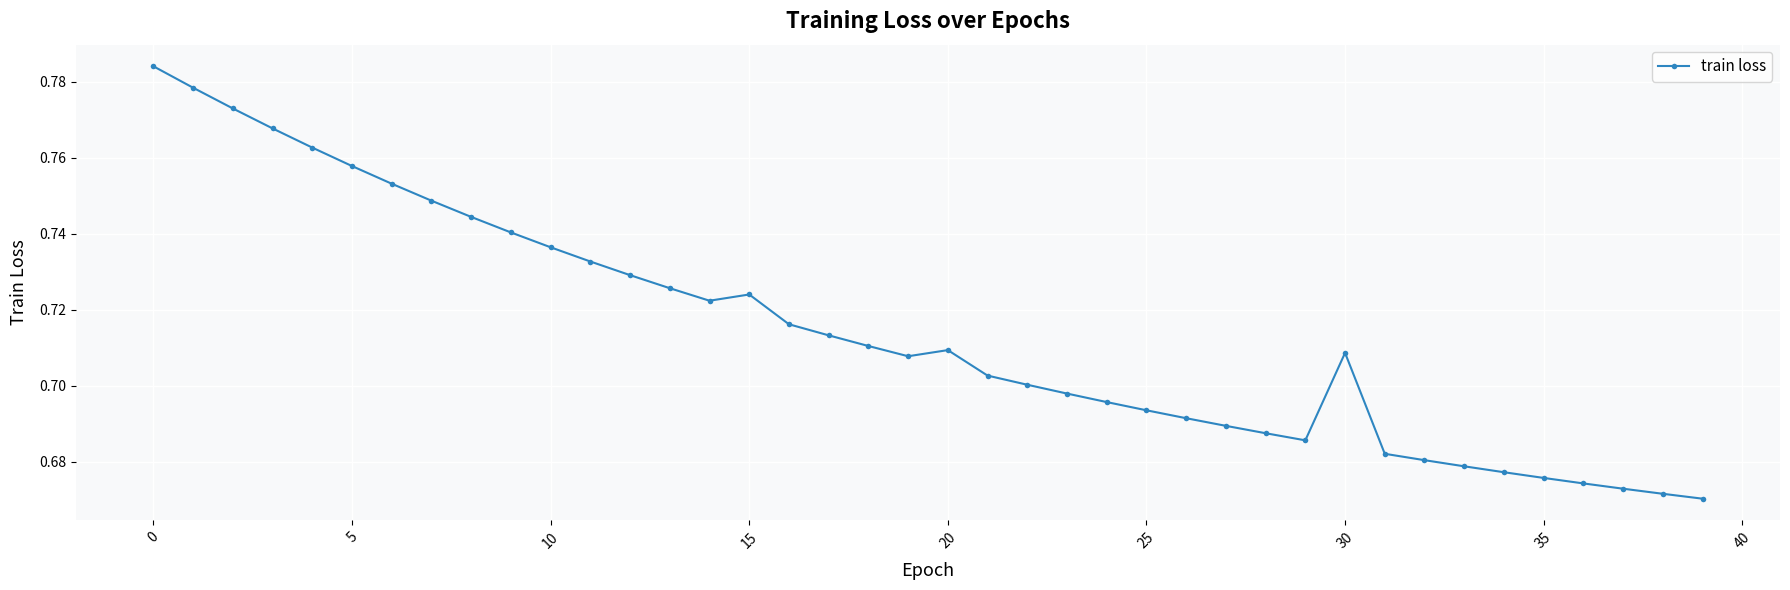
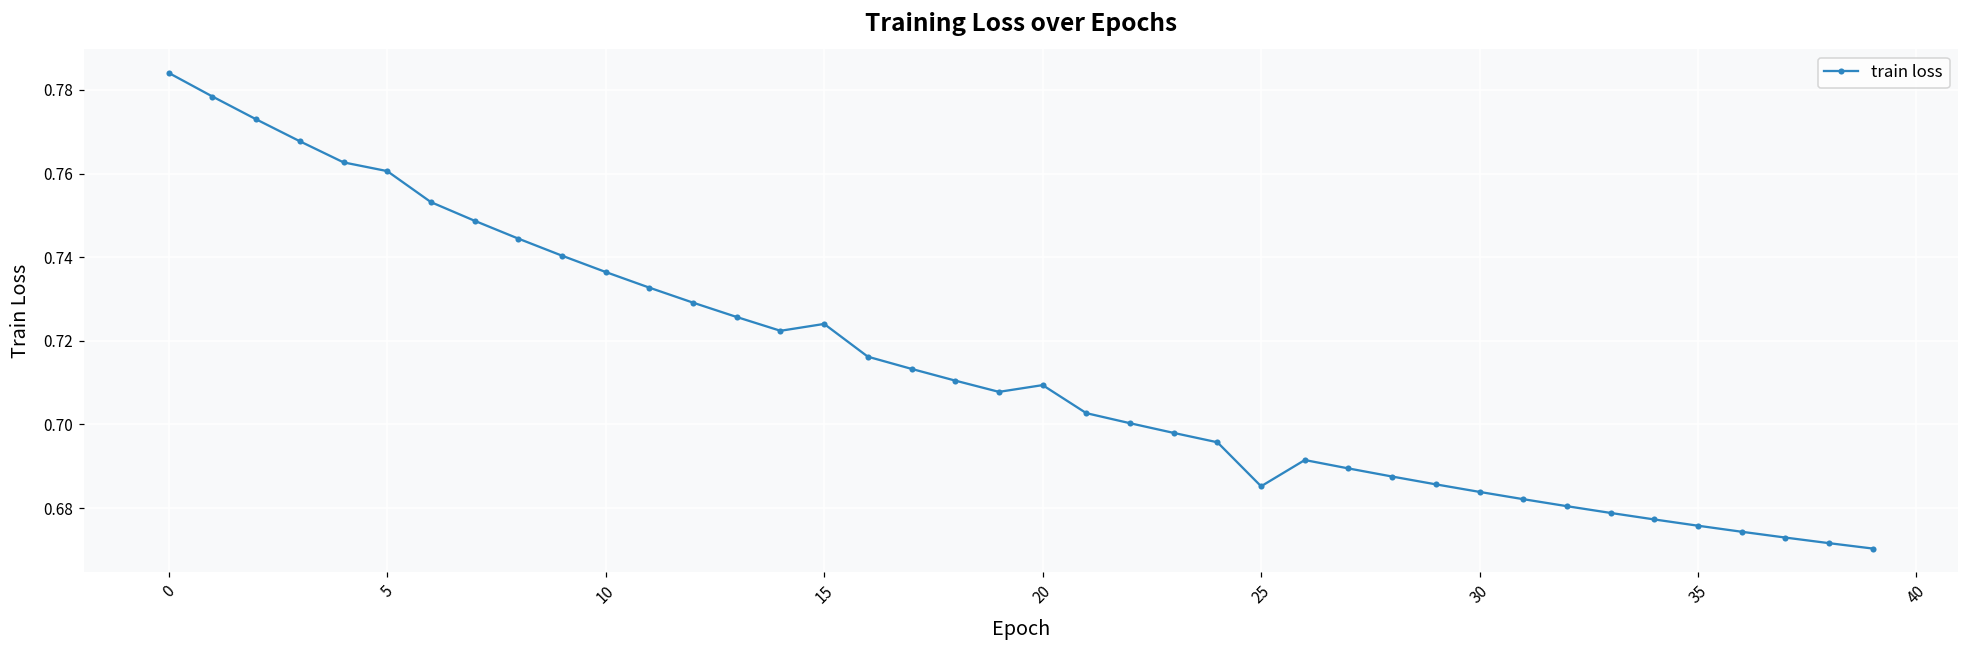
  {
    "0": 0.784,
-   "5": 0.758,
+   "5": 0.761,
    "10": 0.736,
    "15": 0.724,
    "20": 0.709,
-   "25": 0.694,
-   "30": 0.709,
+   "25": 0.685,
+   "30": 0.684,
    "35": 0.676
  }
